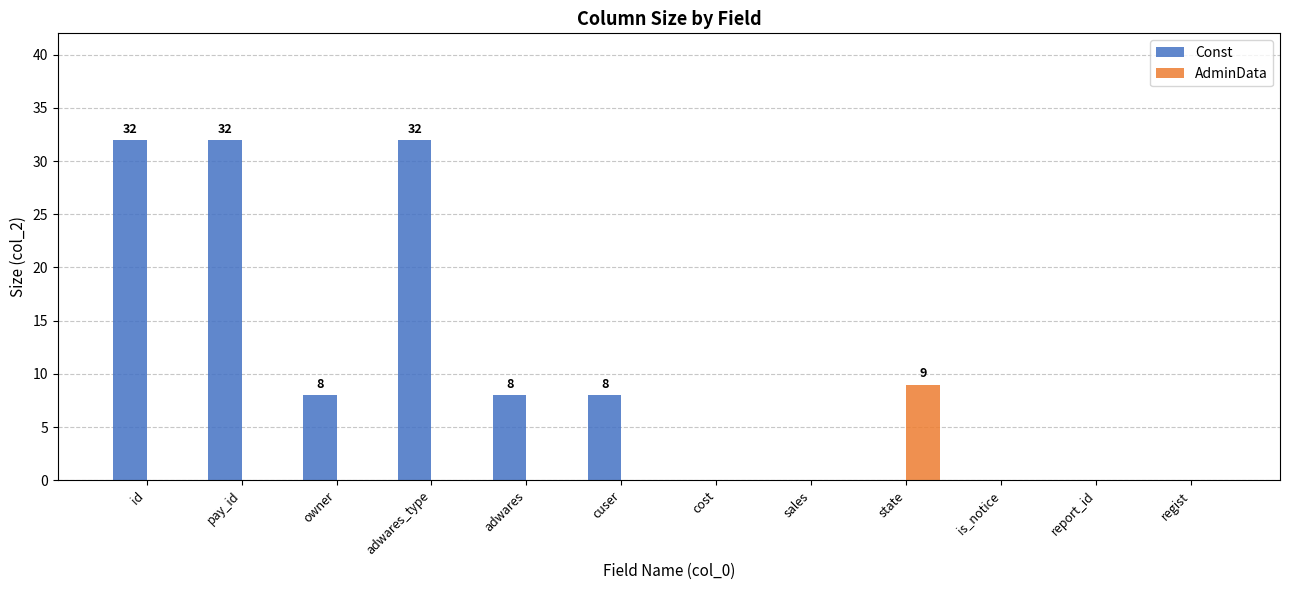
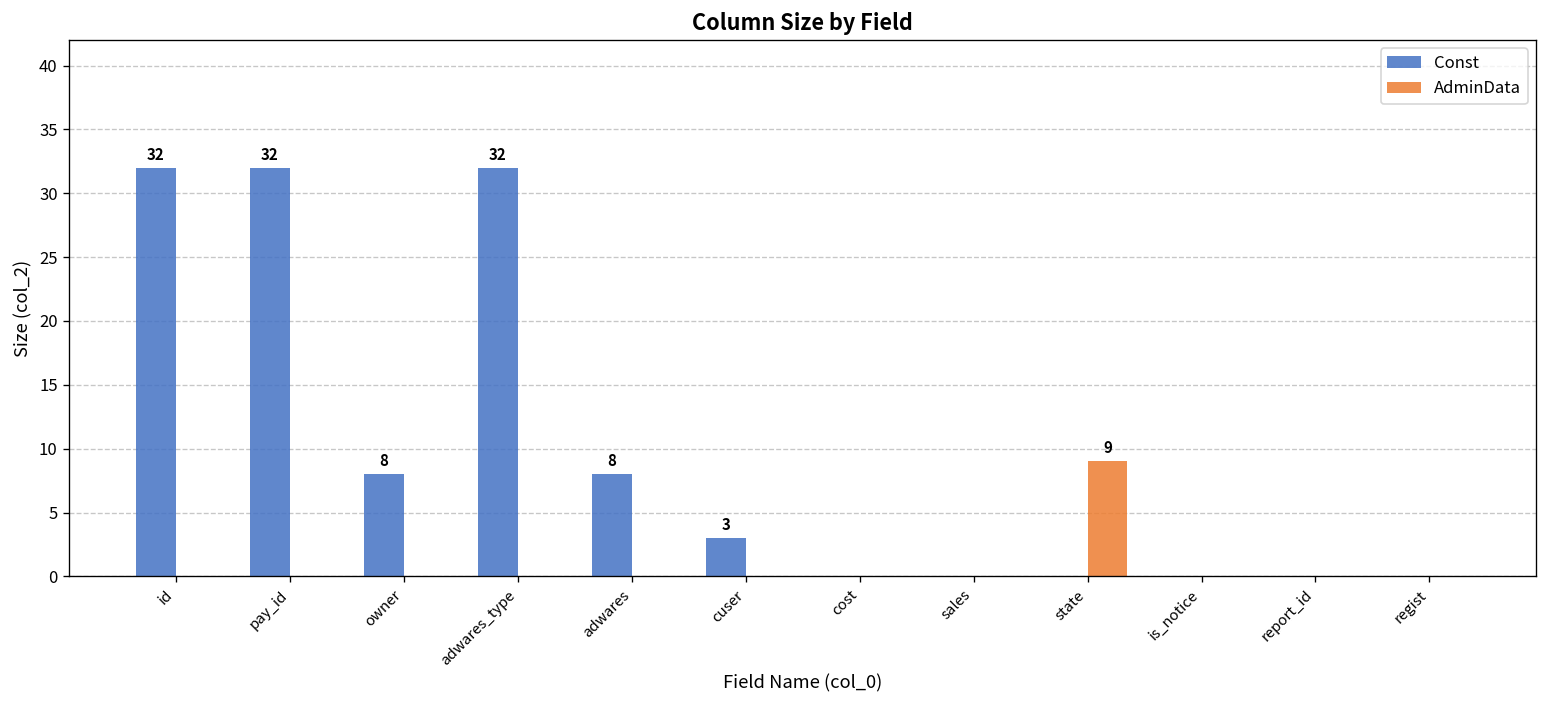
  {
    "Const": {
      "id": 32,
      "pay_id": 32,
      "owner": 8,
      "adwares_type": 32,
      "adwares": 8,
-     "cuser": 8
+     "cuser": 3
    },
    "AdminData": {
      "state": 9
    }
  }
